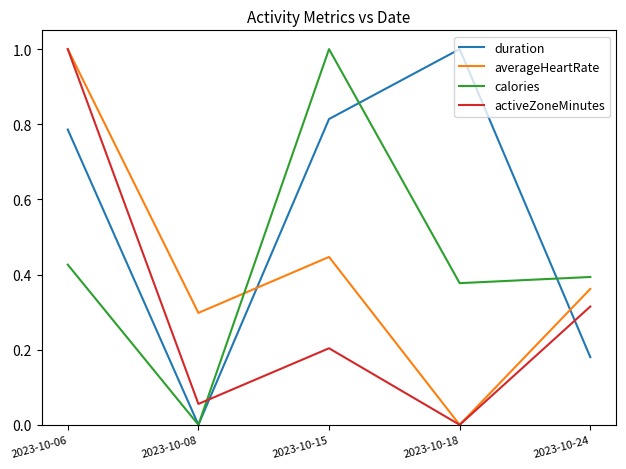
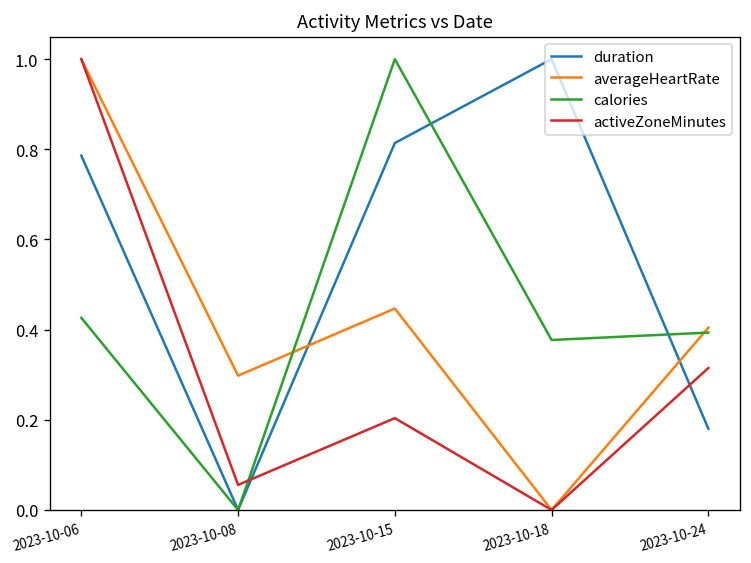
  {
    "duration": {
      "2023-10-06": 0.79,
      "2023-10-15": 0.81,
      "2023-10-24": 0.18
    },
    "averageHeartRate": {
      "2023-10-08": 0.30,
      "2023-10-15": 0.45,
-     "2023-10-24": 0.36
+     "2023-10-24": 0.40
    },
    "calories": {
      "2023-10-06": 0.43,
      "2023-10-15": 1.00,
      "2023-10-18": 0.38,
      "2023-10-24": 0.39
    },
    "activeZoneMinutes": {
      "2023-10-08": 0.06,
      "2023-10-15": 0.20,
      "2023-10-24": 0.31
    }
  }
